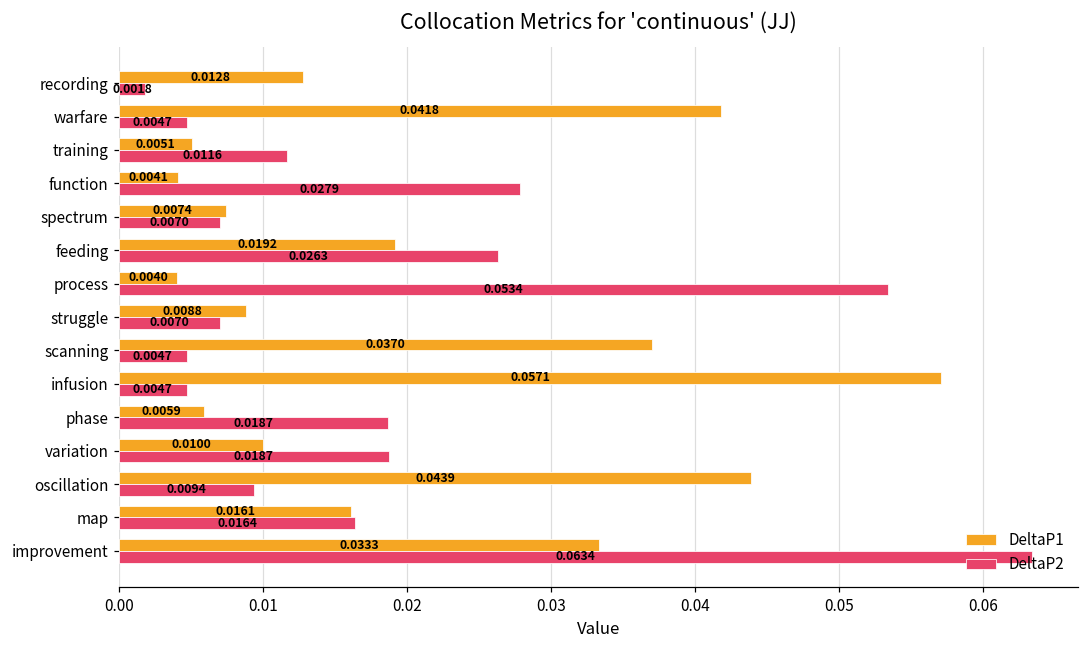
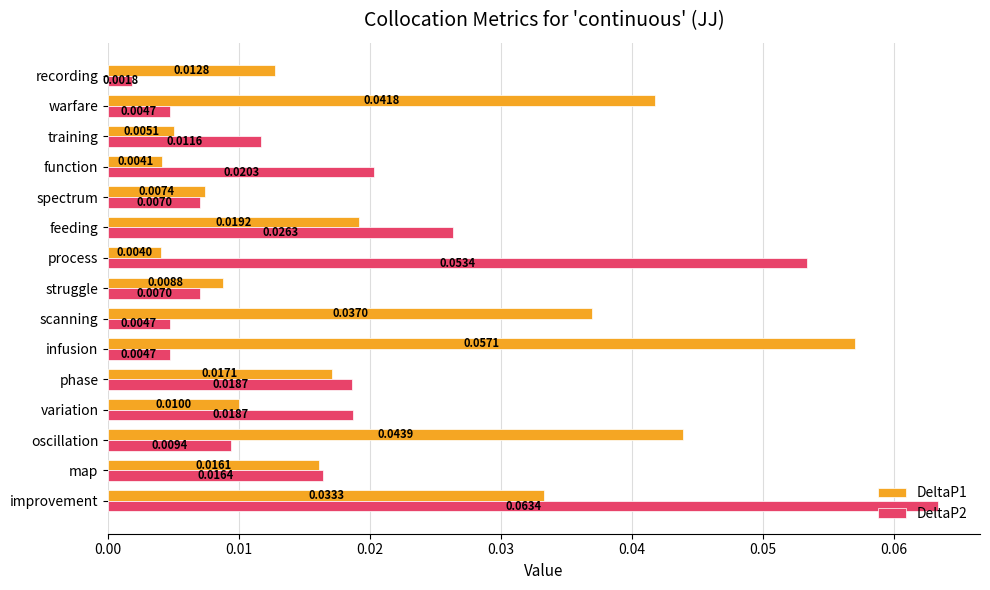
  {
    "DeltaP1": {
      "recording": 0.0128,
      "warfare": 0.0418,
      "training": 0.0051,
      "function": 0.0041,
      "feeding": 0.0192,
      "process": 0.0040,
      "struggle": 0.0088,
      "scanning": 0.0370,
      "infusion": 0.0571,
-     "phase": 0.0059,
+     "phase": 0.0171,
      "variation": 0.0100,
      "oscillation": 0.0439,
      "improvement": 0.0333
    },
    "DeltaP2": {
      "recording": 0.0018,
      "warfare": 0.0047,
      "training": 0.0116,
-     "function": 0.0279,
+     "function": 0.0203,
      "feeding": 0.0263,
      "process": 0.0534,
      "struggle": 0.0070,
      "scanning": 0.0047,
      "infusion": 0.0047,
      "phase": 0.0187,
      "variation": 0.0187,
      "oscillation": 0.0094,
      "improvement": 0.0634
    }
  }
